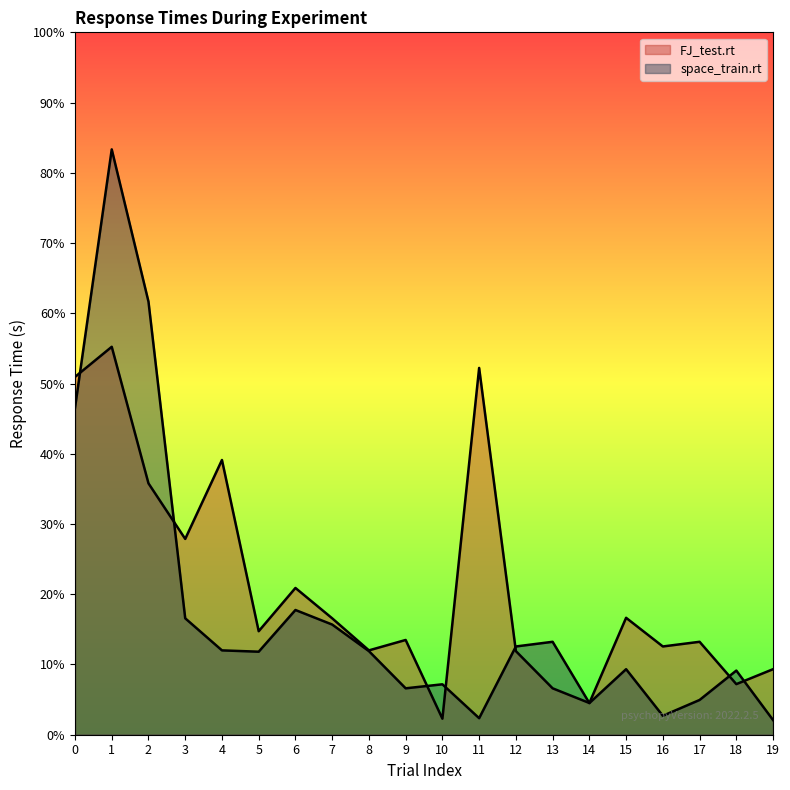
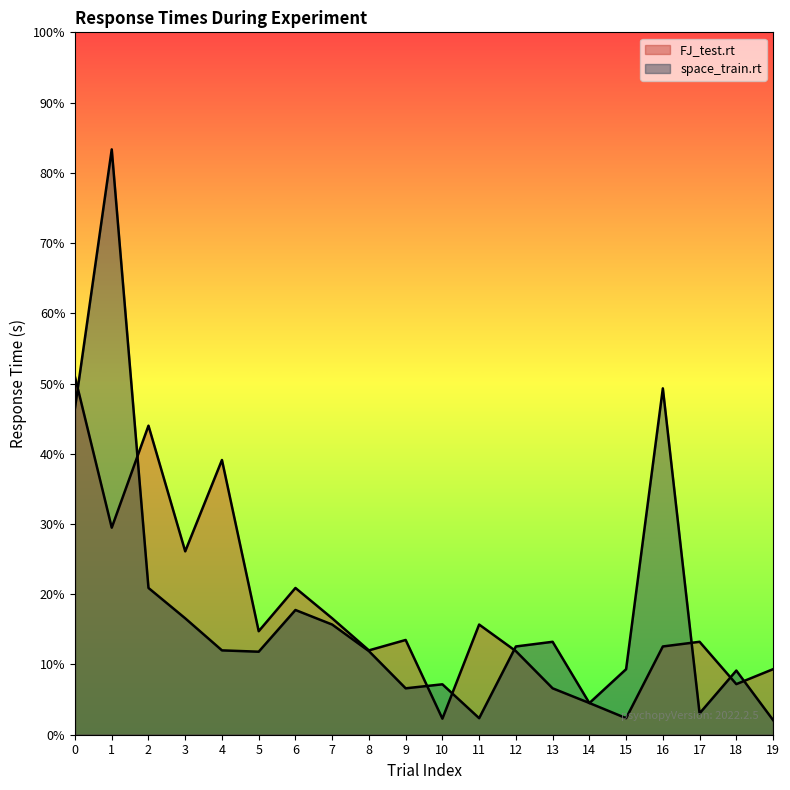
  {
    "FJ_test.rt": {
      "0": "51%",
-     "1": "55%",
-     "2": "36%",
-     "3": "28%",
+     "1": "29%",
+     "2": "44%",
+     "3": "26%",
      "4": "39%",
      "5": "15%",
      "6": "21%",
      "7": "17%",
      "9": "13%",
      "10": "2%",
-     "11": "52%",
+     "11": "16%",
      "12": "12%",
      "13": "7%",
-     "15": "17%",
+     "15": "2%",
      "16": "13%",
      "17": "13%",
      "18": "7%",
      "19": "9%"
    },
    "space_train.rt": {
      "0": "47%",
      "1": "83%",
-     "2": "62%",
+     "2": "21%",
      "3": "17%",
      "4": "12%",
      "5": "12%",
      "6": "18%",
      "7": "16%",
      "9": "7%",
      "10": "7%",
      "11": "2%",
      "12": "13%",
      "13": "13%",
      "15": "9%",
-     "16": "3%",
-     "17": "5%",
+     "16": "49%",
+     "17": "3%",
      "18": "9%",
      "19": "2%"
    }
  }
